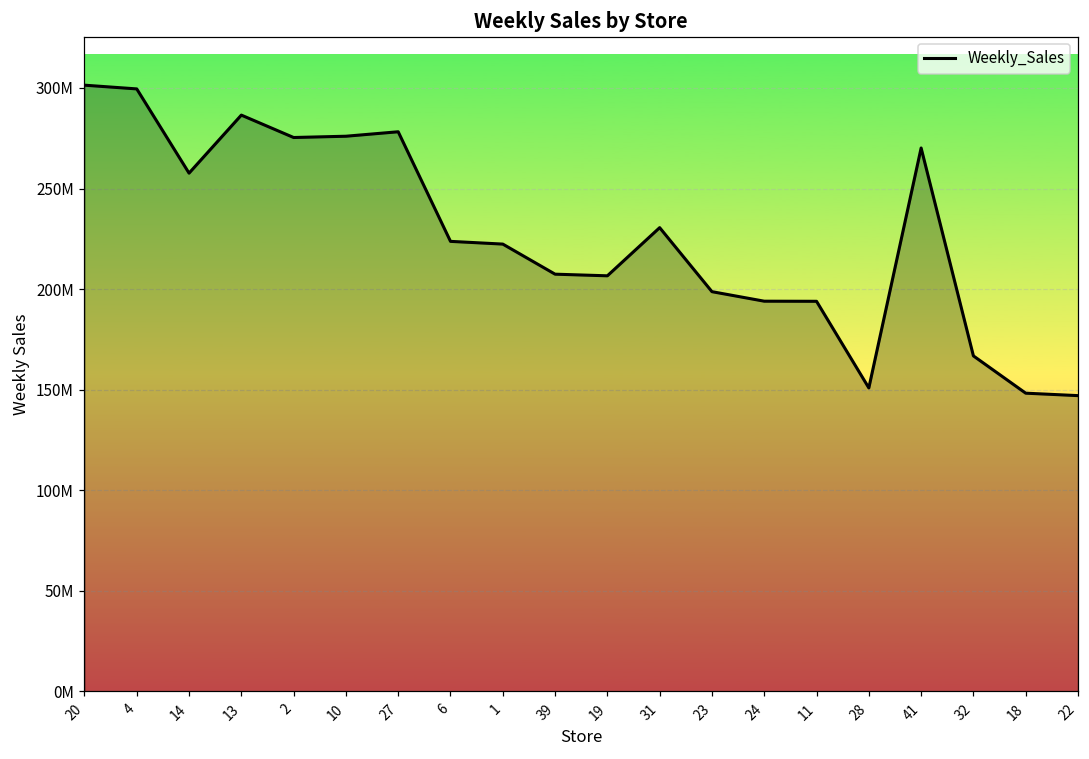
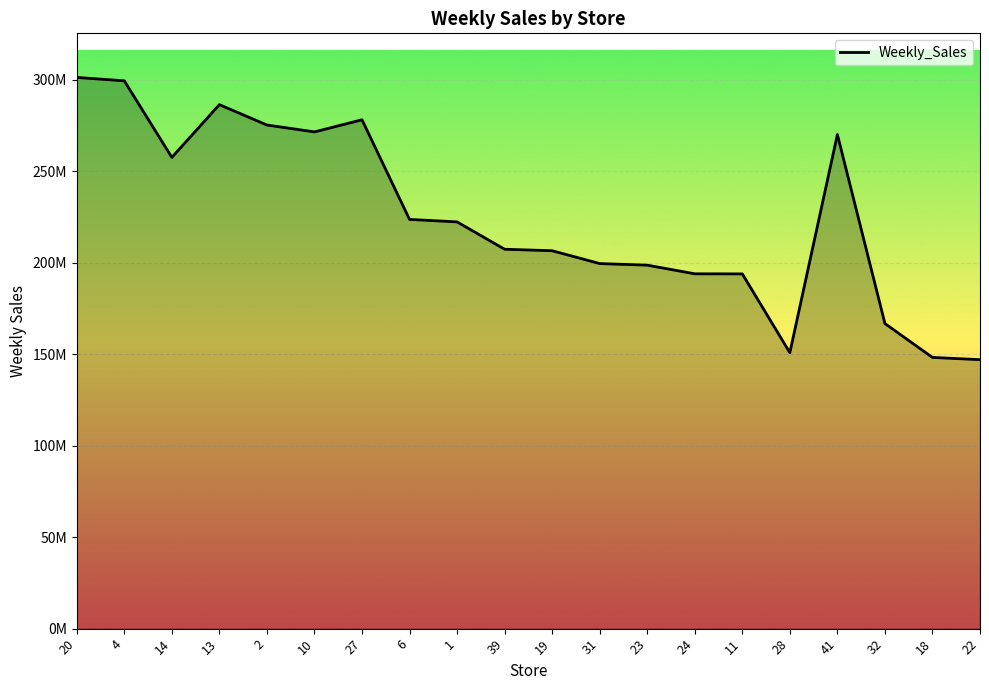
  {
    "20": 301000000,
    "4": 300000000,
    "14": 258000000,
    "13": 287000000,
    "2": 275000000,
-   "10": 276000000,
+   "10": 272000000,
    "27": 278000000,
    "6": 224000000,
    "1": 222000000,
    "39": 207000000,
    "19": 207000000,
-   "31": 231000000,
+   "31": 200000000,
    "23": 199000000,
    "24": 194000000,
    "11": 194000000,
    "28": 151000000,
    "41": 270000000,
    "32": 167000000,
    "18": 148000000,
    "22": 147000000
  }
